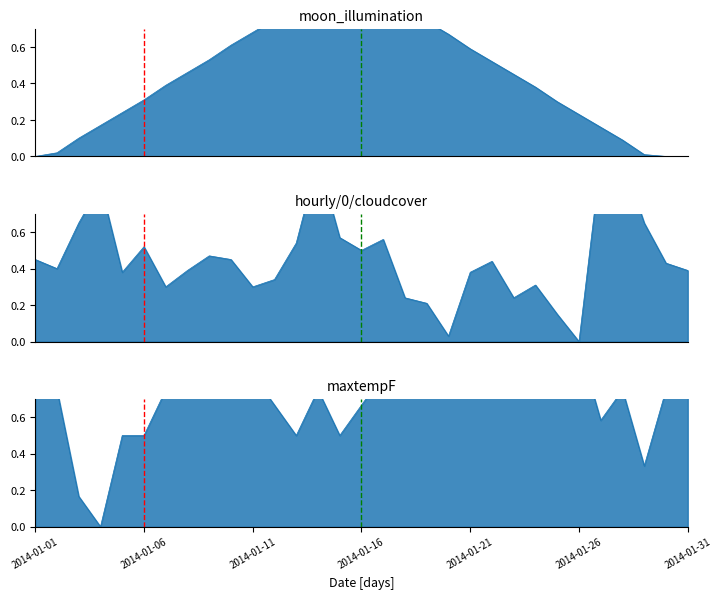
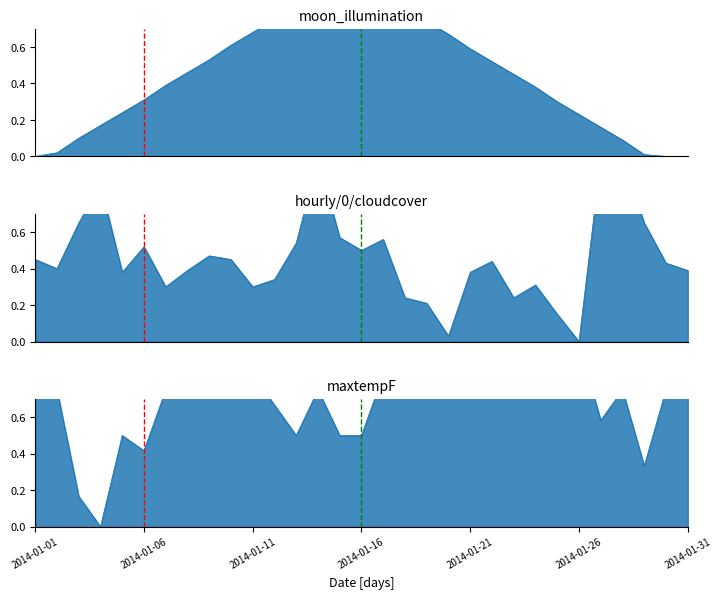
  {
    "maxtempF": {
-     "2014-01-06": 0.50,
-     "2014-01-16": 0.67
+     "2014-01-06": 0.42,
+     "2014-01-16": 0.50
    }
  }
